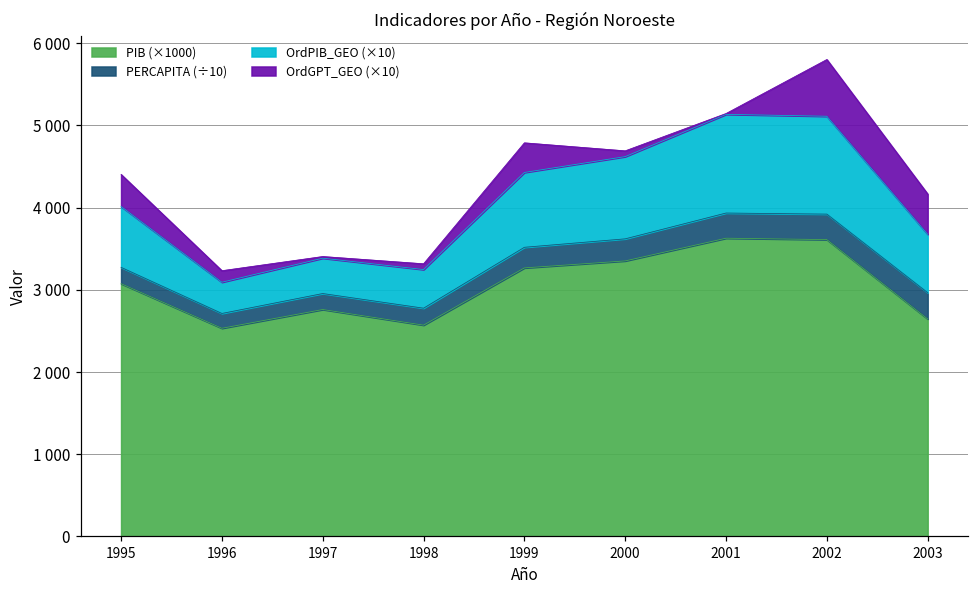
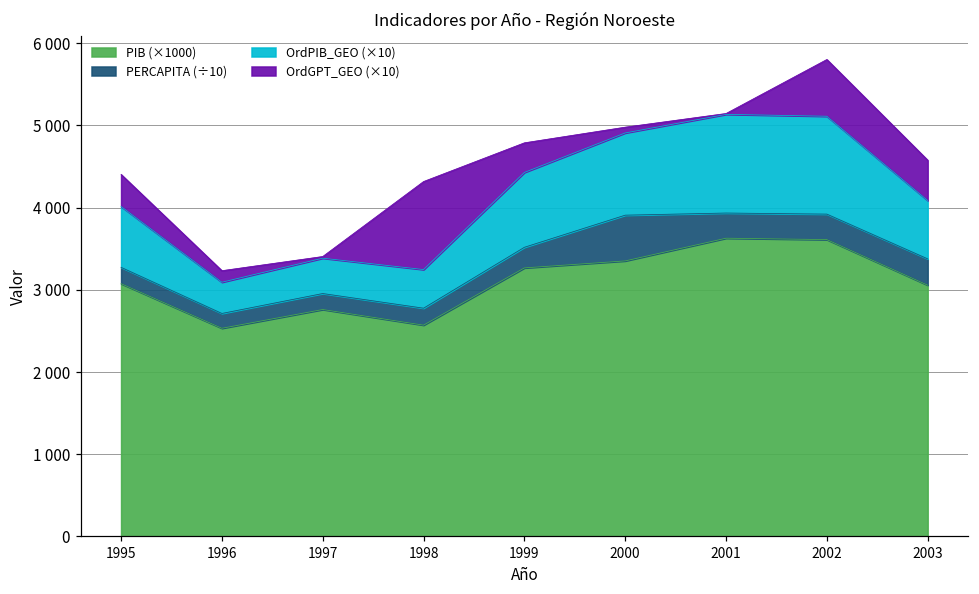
  {
    "PIB (×1000)": {
      "1995": 3100,
      "1996": 2500,
      "1997": 2800,
      "1998": 2600,
      "1999": 3300,
      "2000": 3400,
      "2001": 3600,
      "2002": 3600,
-     "2003": 2600
+     "2003": 3100
    },
    "PERCAPITA (÷10)": {
      "1995": 200,
      "1996": 200,
      "1997": 200,
      "1998": 200,
      "1999": 300,
-     "2000": 300,
+     "2000": 600,
      "2001": 300,
      "2002": 300,
      "2003": 300
    },
    "OrdPIB_GEO (×10)": {
      "1995": 700,
      "1996": 400,
      "1998": 500,
      "1999": 900,
      "2000": 1000,
      "2002": 1200,
      "2003": 700
    },
    "OrdGPT_GEO (×10)": {
      "1995": 400,
      "1996": 100,
-     "1998": 100,
+     "1998": 1100,
      "1999": 400,
      "2000": 100,
      "2002": 700,
      "2003": 500
    }
  }
